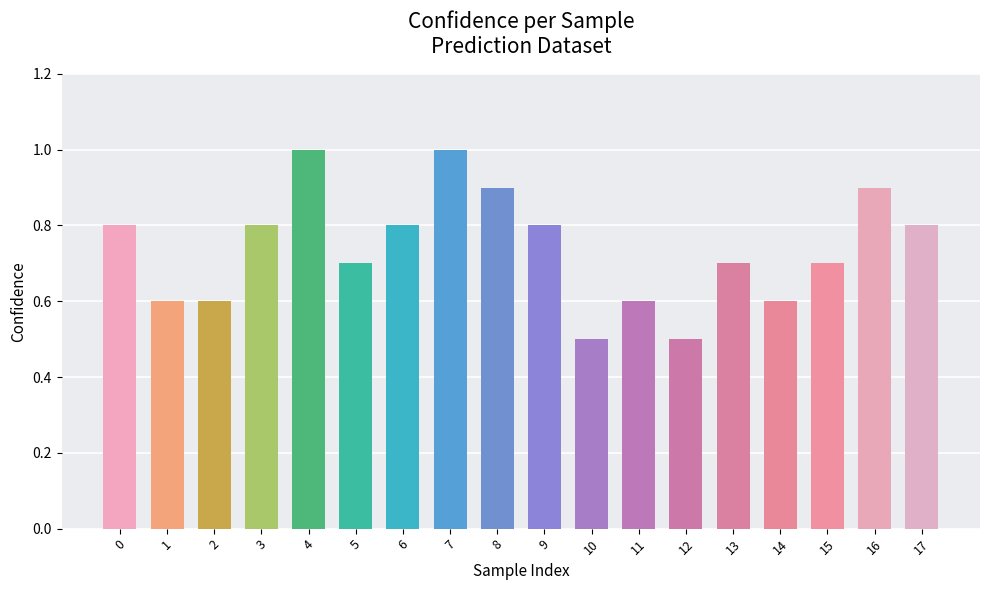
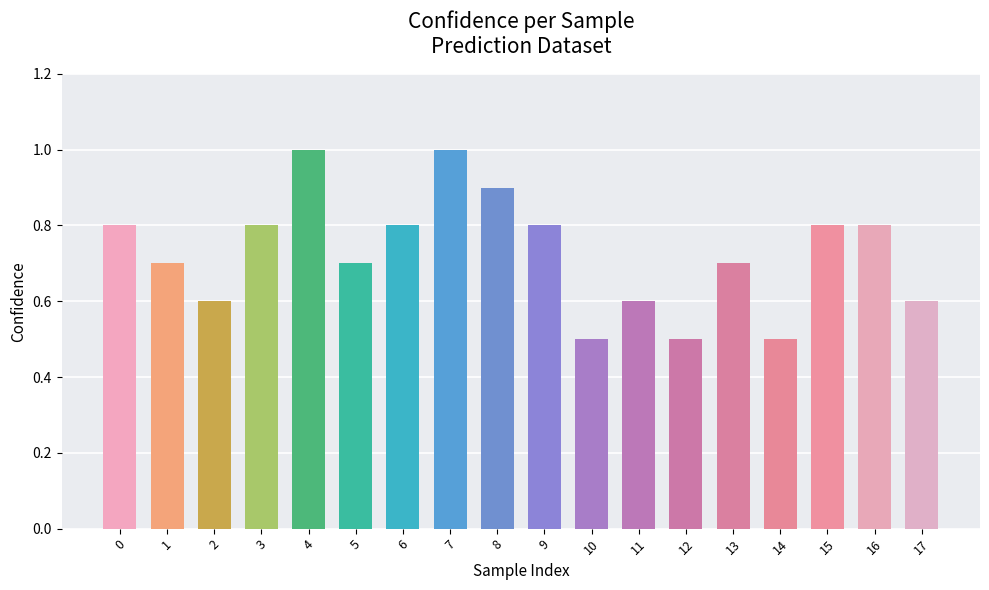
  {
    "0": 0.8,
-   "1": 0.6,
+   "1": 0.7,
    "2": 0.6,
    "3": 0.8,
    "4": 1.0,
    "5": 0.7,
    "6": 0.8,
    "7": 1.0,
    "8": 0.9,
    "9": 0.8,
    "10": 0.5,
    "11": 0.6,
    "12": 0.5,
    "13": 0.7,
-   "14": 0.6,
-   "15": 0.7,
-   "16": 0.9,
-   "17": 0.8
+   "14": 0.5,
+   "15": 0.8,
+   "16": 0.8,
+   "17": 0.6
  }
